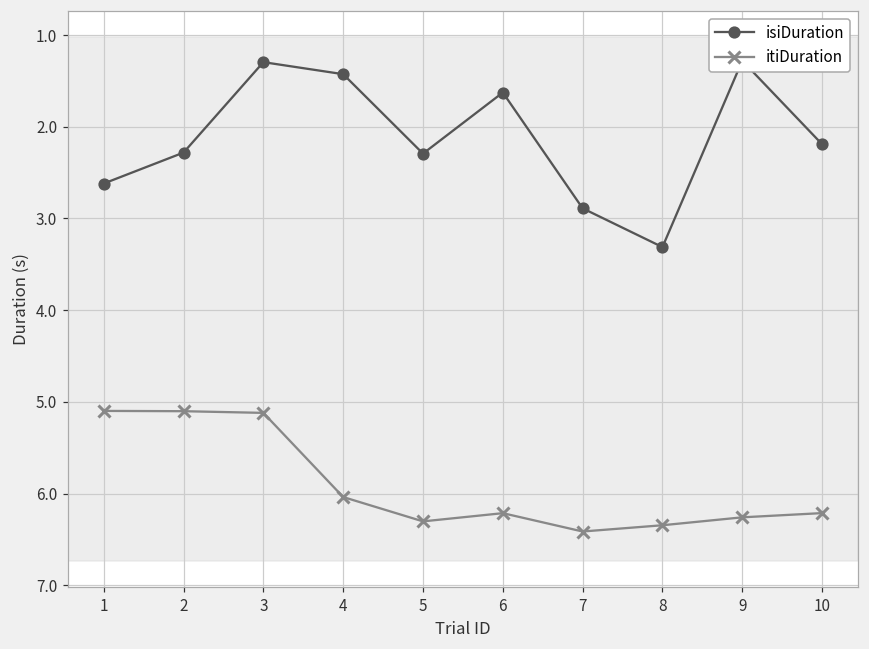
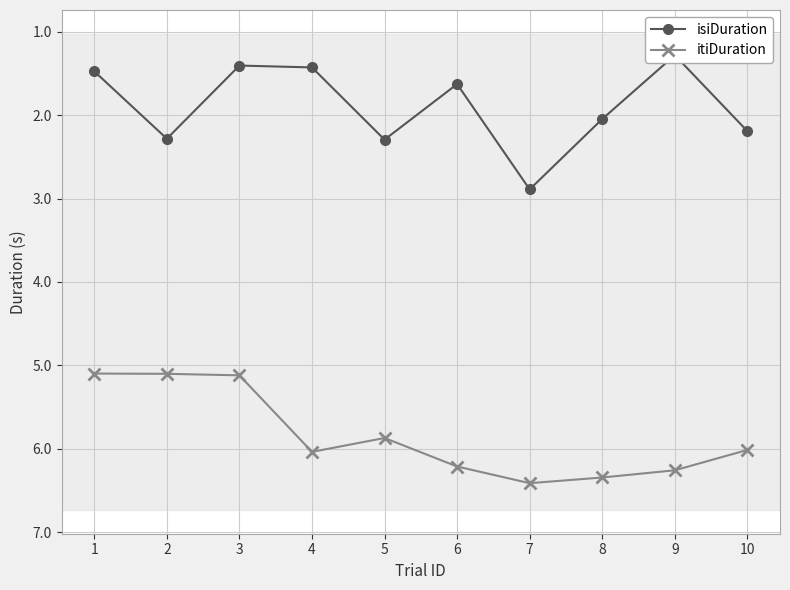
  {
    "isiDuration": {
-     "1": 2.6,
+     "1": 1.5,
      "2": 2.3,
-     "3": 1.3,
+     "3": 1.4,
      "4": 1.4,
      "5": 2.3,
      "6": 1.6,
      "7": 2.9,
-     "8": 3.3,
+     "8": 2.0,
      "10": 2.2
    },
    "itiDuration": {
      "1": 5.1,
      "2": 5.1,
      "3": 5.1,
      "4": 6.0,
-     "5": 6.3,
+     "5": 5.9,
      "6": 6.2,
      "7": 6.4,
      "8": 6.3,
      "9": 6.3,
-     "10": 6.2
+     "10": 6.0
    }
  }
